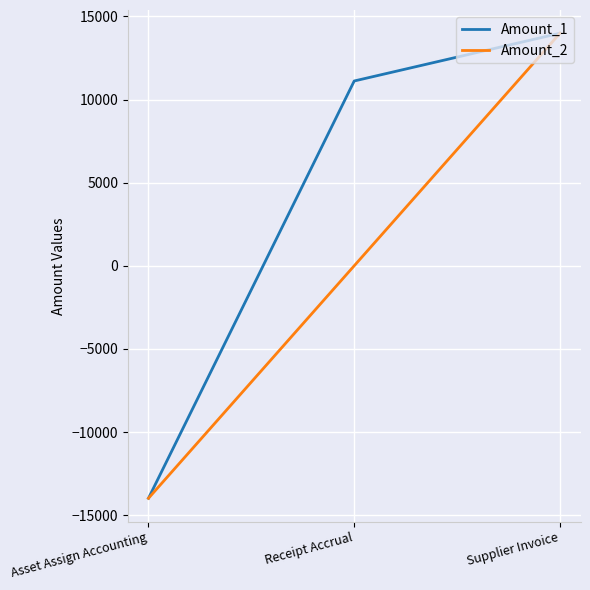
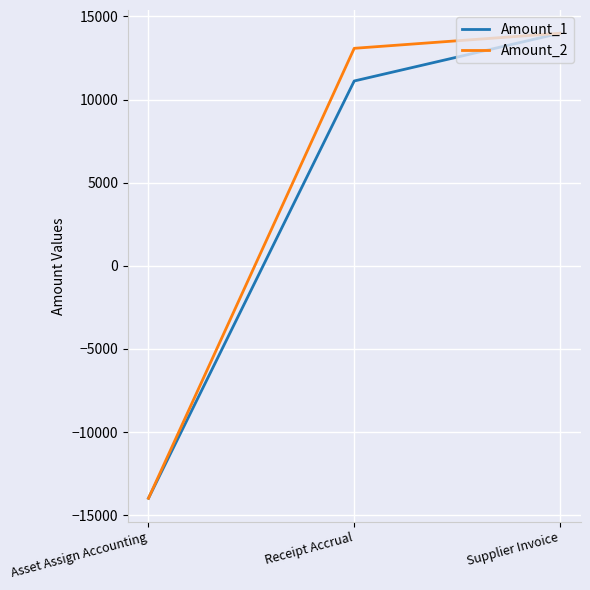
  {
    "Amount_1": {
      "Receipt Accrual": 11100
    },
    "Amount_2": {
-     "Receipt Accrual": 0
+     "Receipt Accrual": 13100
    }
  }
